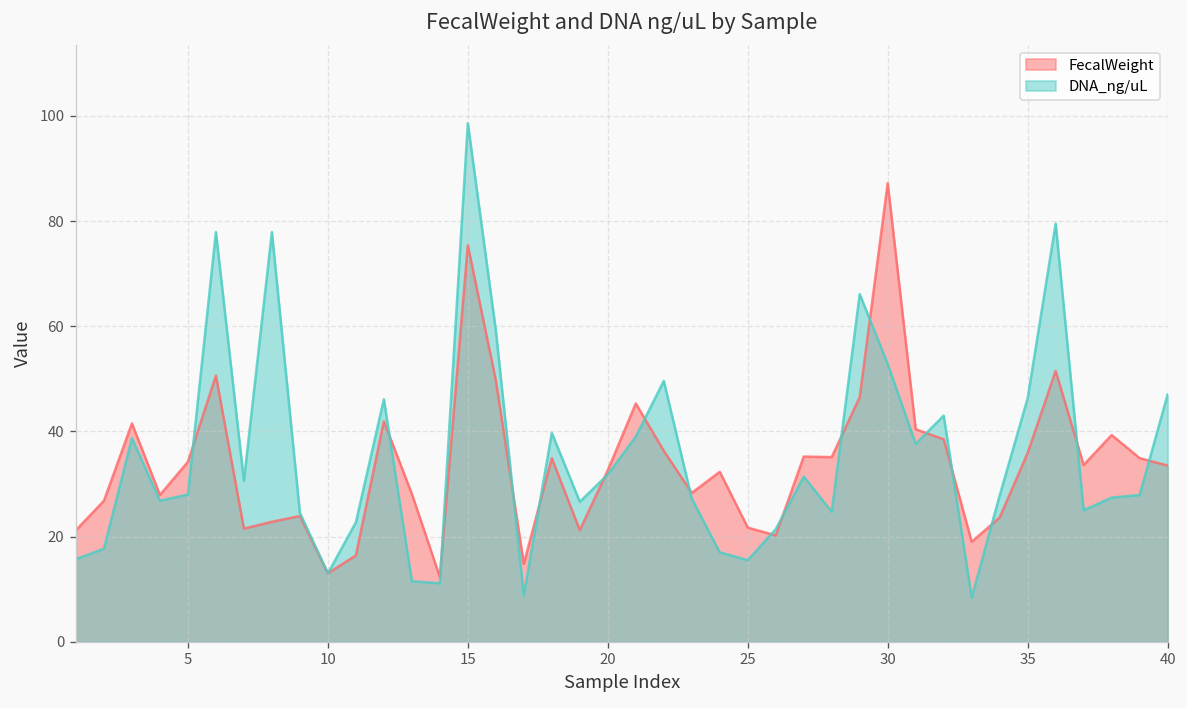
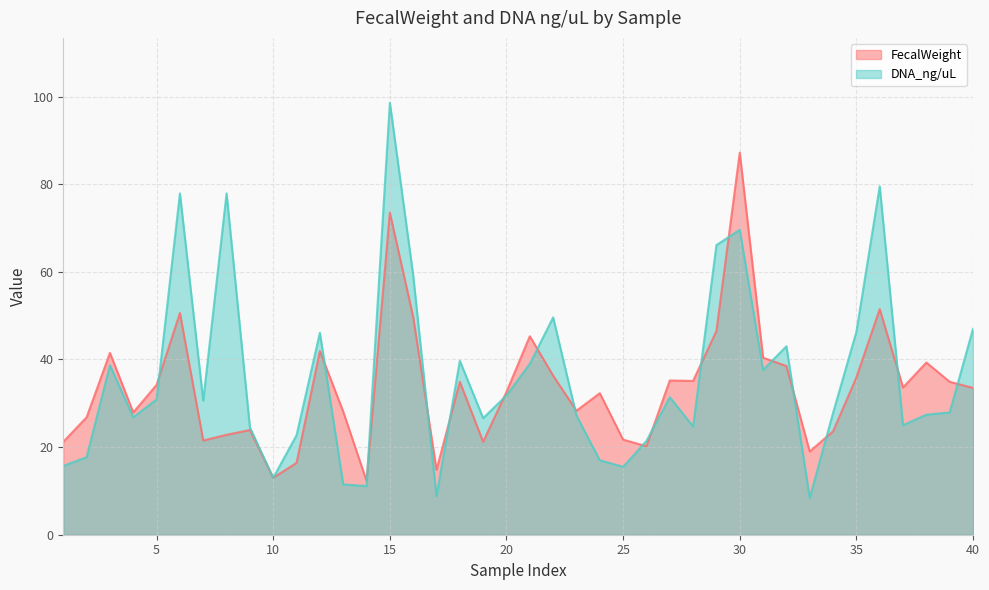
  {
    "FecalWeight": {
      "5": 34,
-     "15": 75,
+     "15": 74,
      "20": 33,
      "25": 22,
      "30": 87,
      "35": 36,
      "40": 34
    },
    "DNA_ng/uL": {
-     "5": 28,
+     "5": 31,
      "15": 99,
      "20": 32,
      "25": 16,
-     "30": 53,
+     "30": 70,
      "35": 46,
      "40": 47
    }
  }
